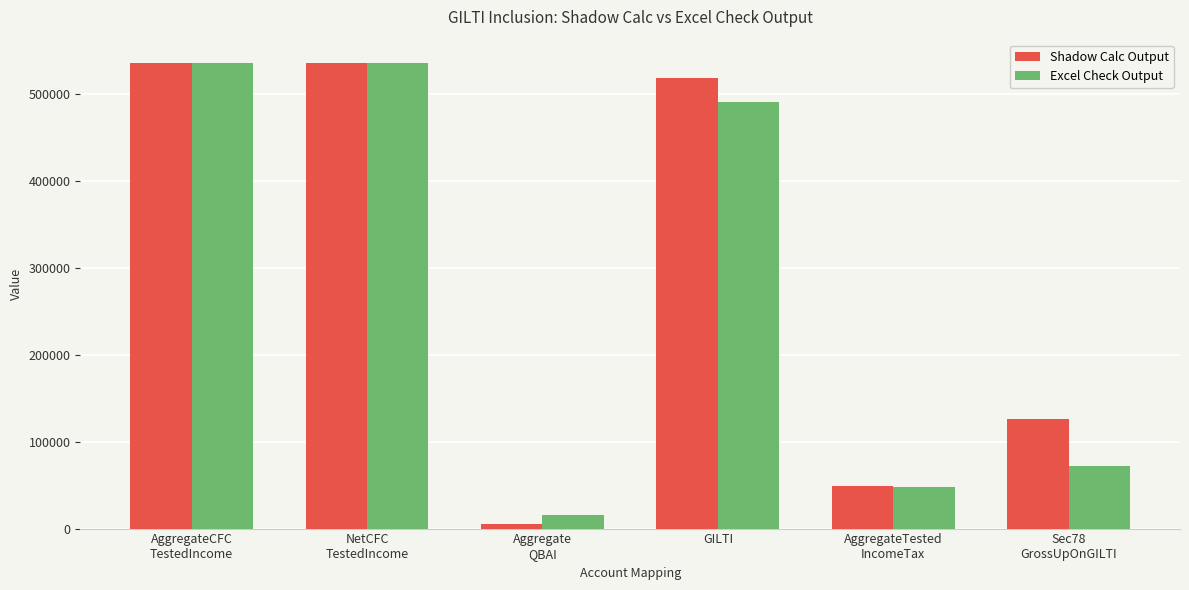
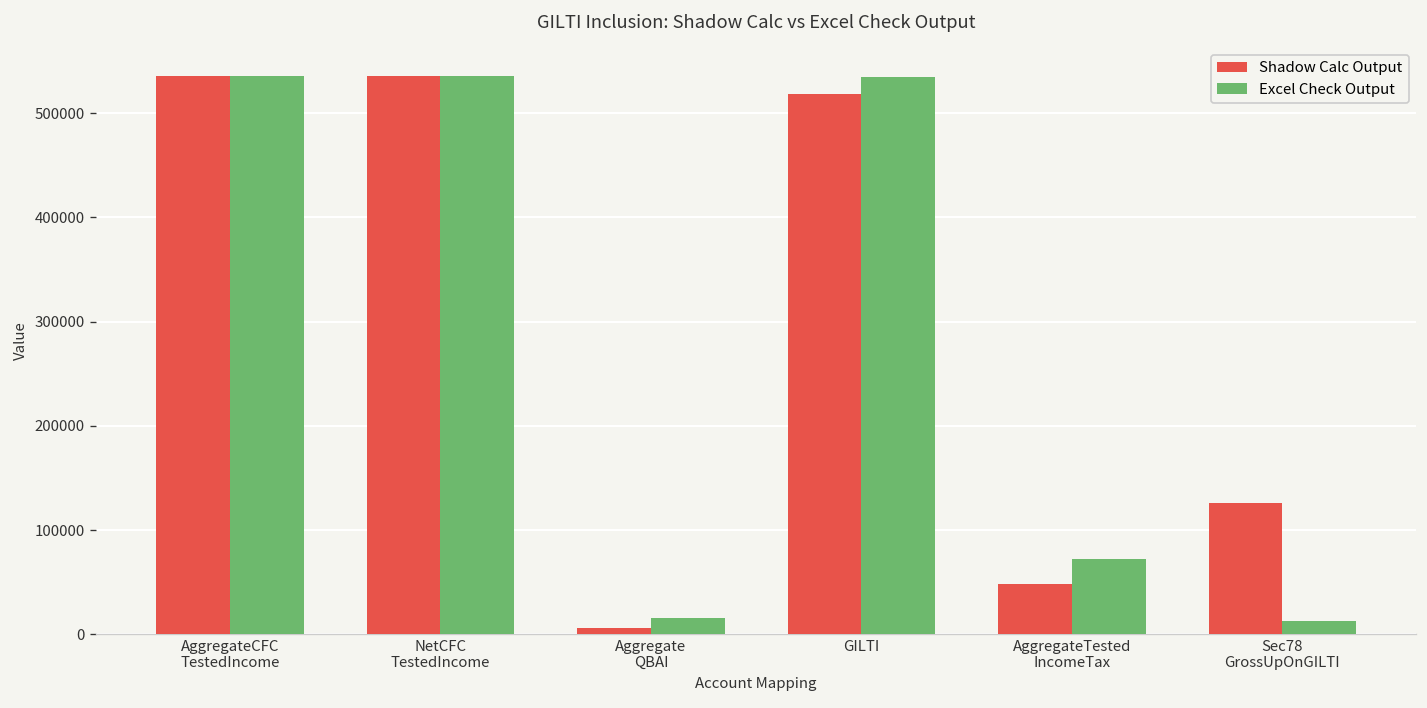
  {
    "Shadow Calc Output": {
      "AggregateCFC TestedIncome": 540000,
      "NetCFC TestedIncome": 540000,
      "Aggregate QBAI": 10000,
      "GILTI": 520000,
      "AggregateTested IncomeTax": 50000,
      "Sec78 GrossUpOnGILTI": 130000
    },
    "Excel Check Output": {
      "AggregateCFC TestedIncome": 540000,
      "NetCFC TestedIncome": 540000,
      "Aggregate QBAI": 20000,
-     "GILTI": 490000,
-     "AggregateTested IncomeTax": 50000,
-     "Sec78 GrossUpOnGILTI": 70000
+     "GILTI": 530000,
+     "AggregateTested IncomeTax": 70000,
+     "Sec78 GrossUpOnGILTI": 10000
    }
  }
